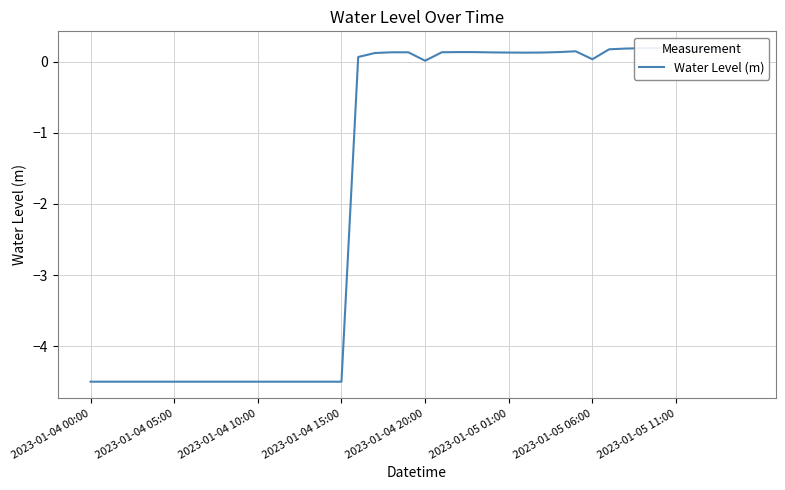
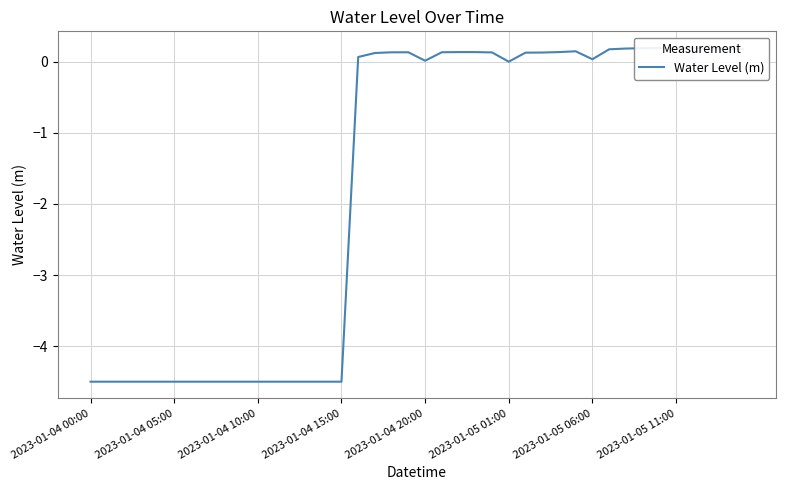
  {
    "2023-01-04 00:00": -4.5,
    "2023-01-04 05:00": -4.5,
    "2023-01-04 10:00": -4.5,
    "2023-01-04 15:00": -4.5,
    "2023-01-04 20:00": 0.0,
-   "2023-01-05 01:00": 0.1,
+   "2023-01-05 01:00": 0.0,
    "2023-01-05 06:00": 0.0
  }
